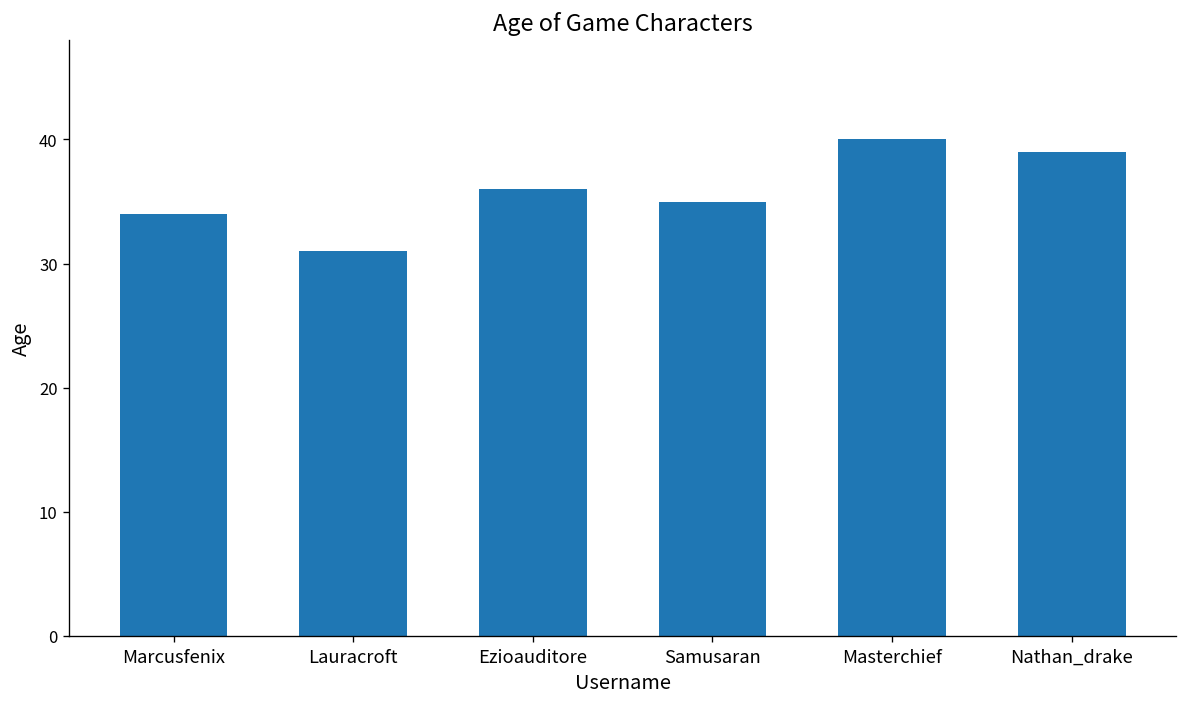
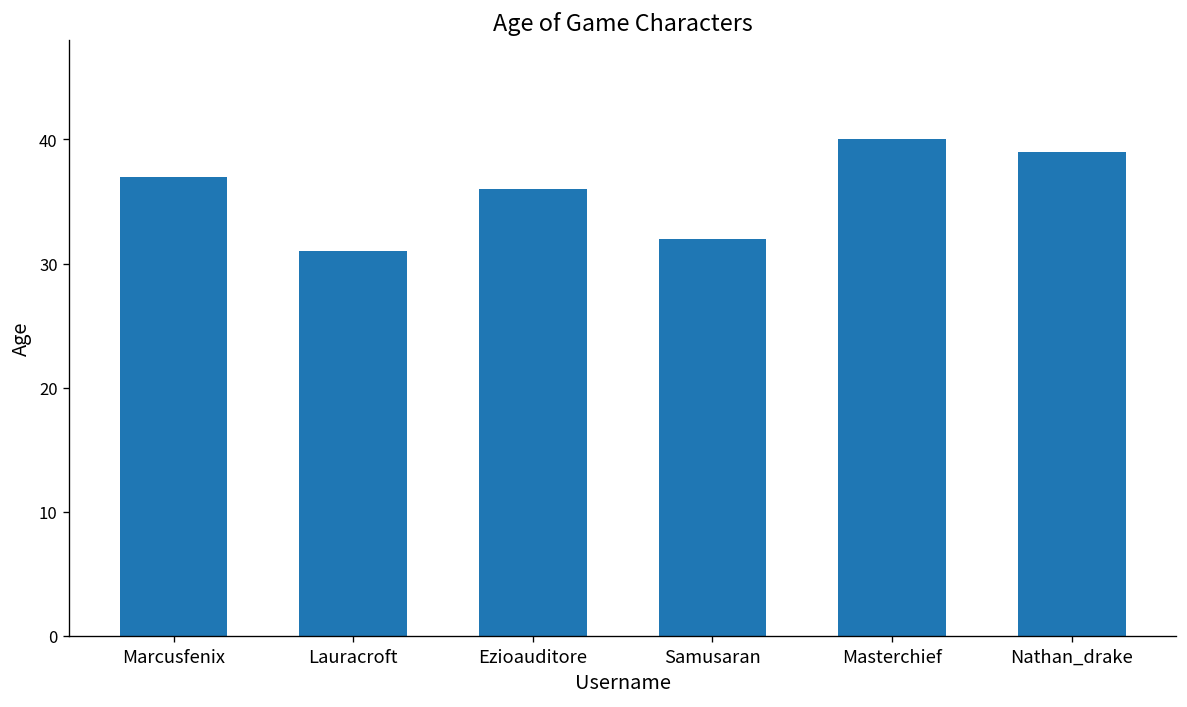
  {
-   "Marcusfenix": 34,
+   "Marcusfenix": 37,
    "Lauracroft": 31,
    "Ezioauditore": 36,
-   "Samusaran": 35,
+   "Samusaran": 32,
    "Masterchief": 40,
    "Nathan_drake": 39
  }
